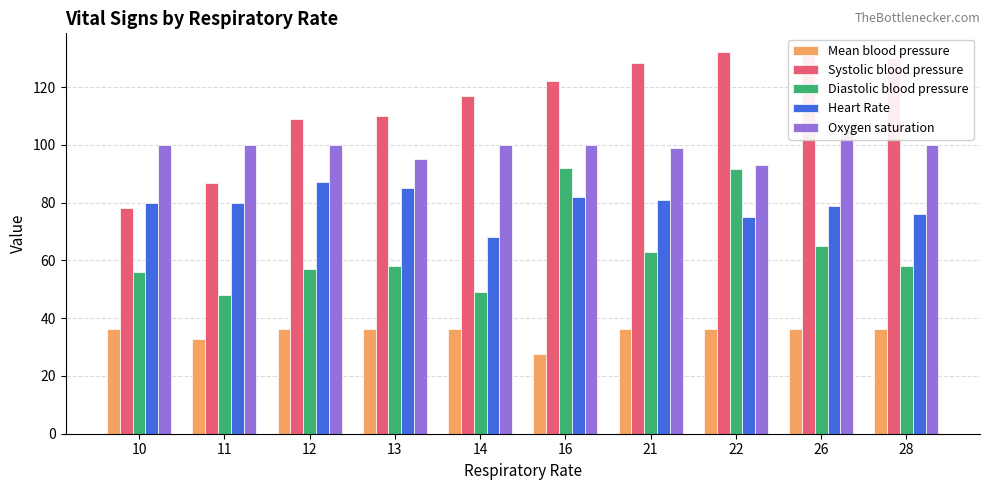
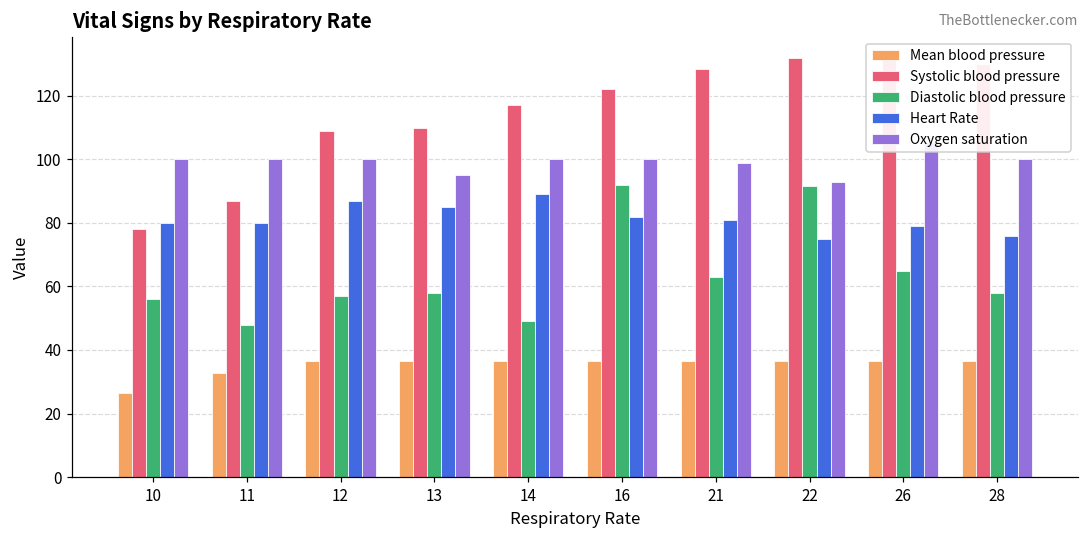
  {
    "Mean blood pressure": {
-     "10": 36,
+     "10": 27,
      "11": 33,
      "12": 36,
      "13": 36,
      "14": 36,
-     "16": 28,
+     "16": 36,
      "21": 36,
      "22": 36,
      "26": 36,
      "28": 36
    },
    "Systolic blood pressure": {
      "10": 78,
      "11": 87,
      "12": 109,
      "13": 110,
      "14": 117,
      "16": 122,
      "21": 128,
      "22": 132
    },
    "Diastolic blood pressure": {
      "10": 56,
      "11": 48,
      "12": 57,
      "13": 58,
      "14": 49,
      "16": 92,
      "21": 63,
      "22": 92,
      "26": 65,
      "28": 58
    },
    "Heart Rate": {
      "10": 80,
      "11": 80,
      "12": 87,
      "13": 85,
-     "14": 68,
+     "14": 89,
      "16": 82,
      "21": 81,
      "22": 75,
      "26": 79,
      "28": 76
    },
    "Oxygen saturation": {
      "10": 100,
      "11": 100,
      "12": 100,
      "13": 95,
      "14": 100,
      "16": 100,
      "21": 99,
      "22": 93,
      "28": 100
    }
  }
